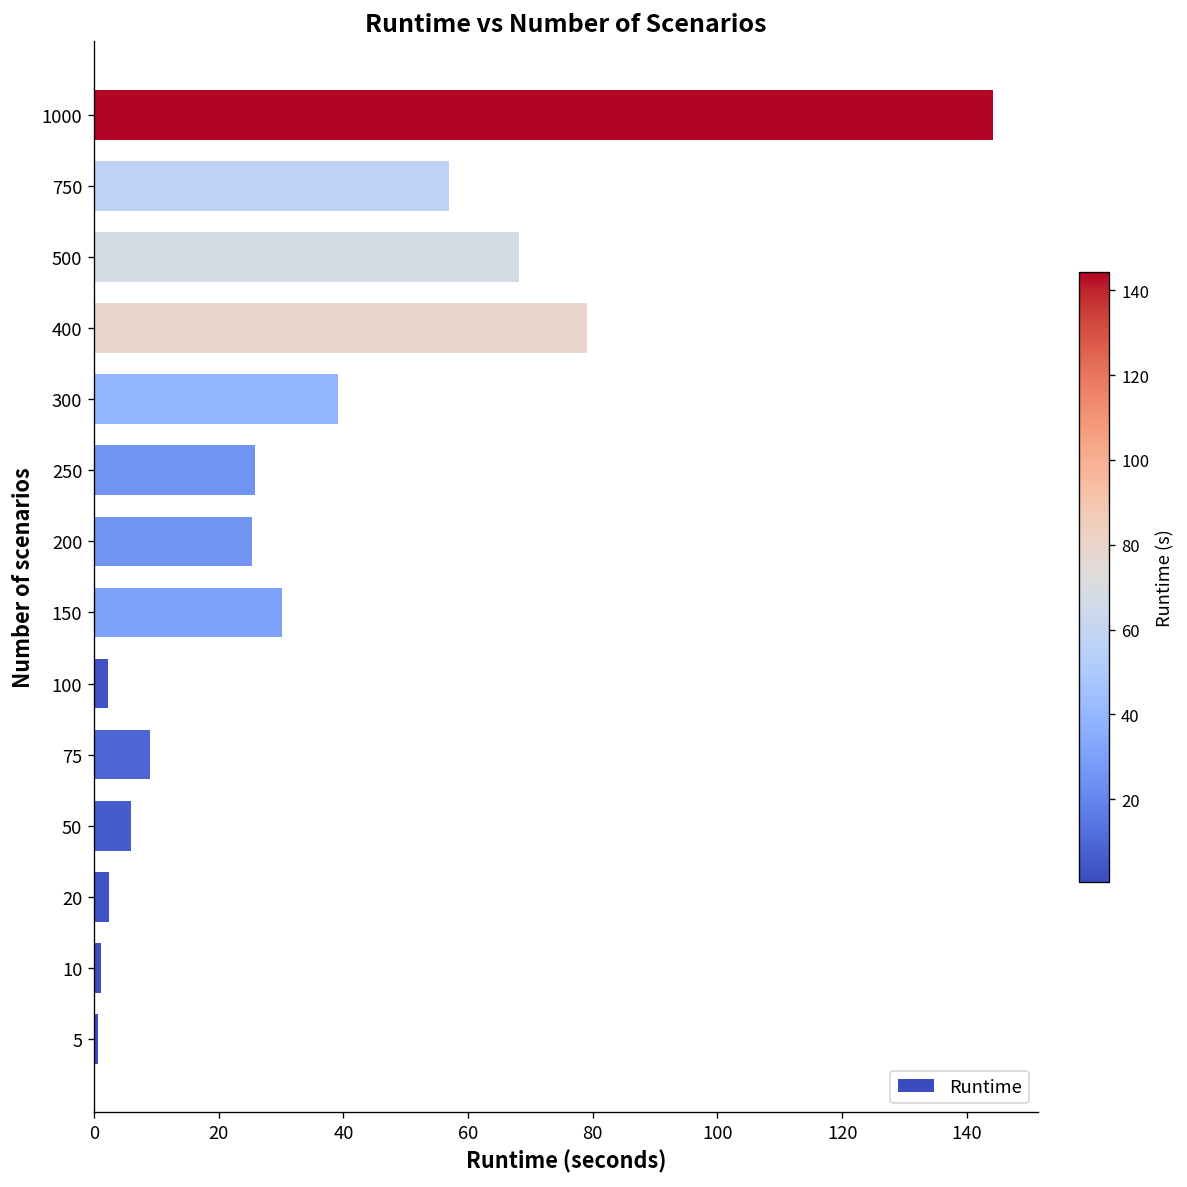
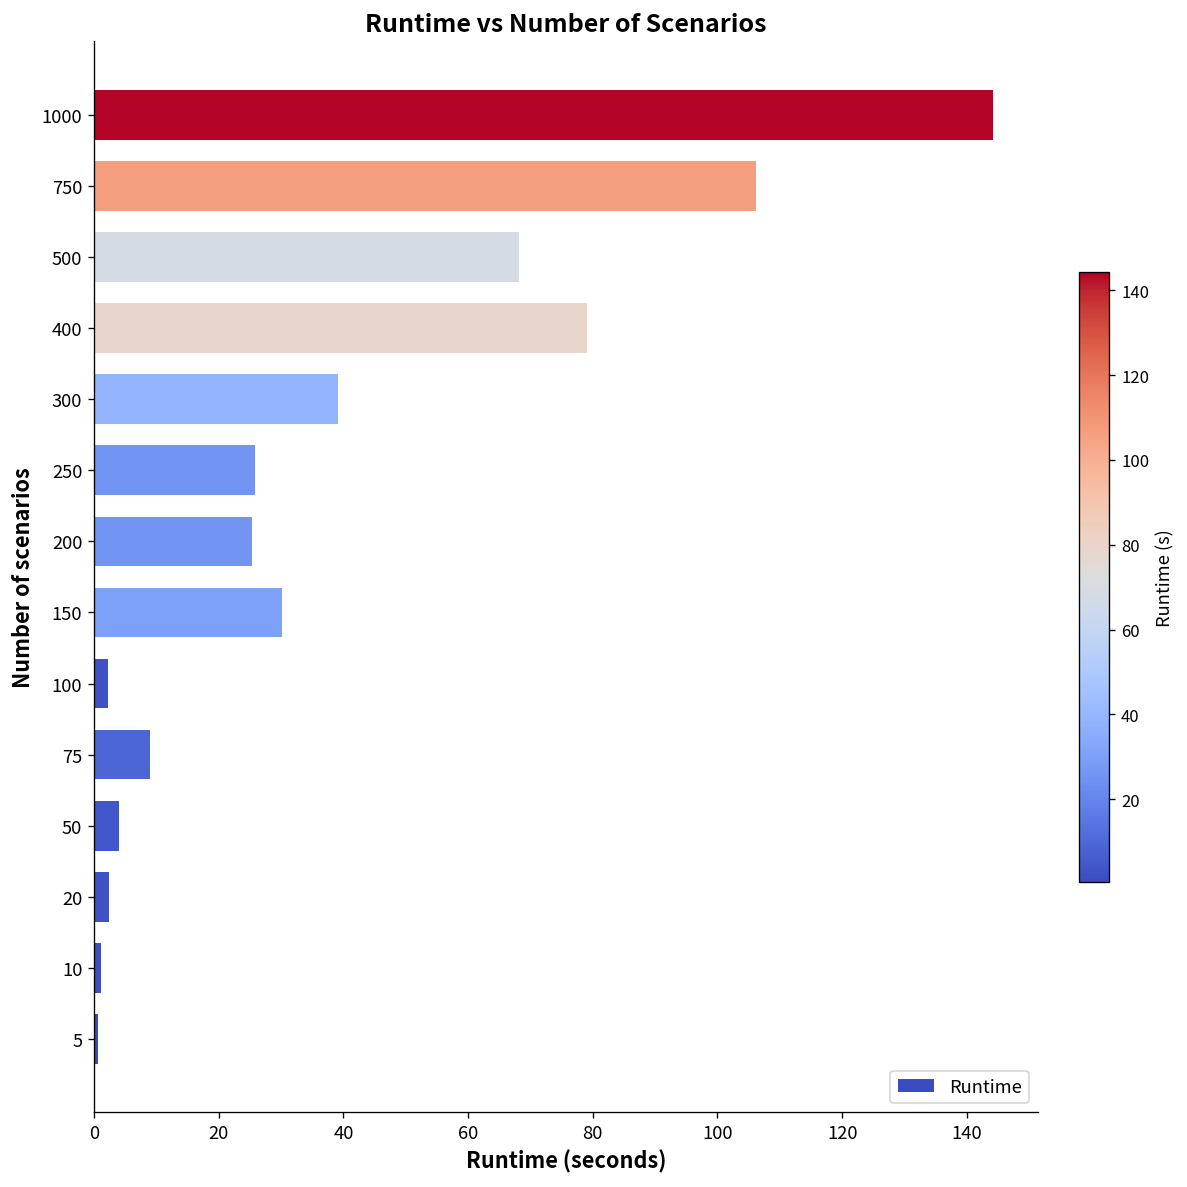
  {
    "1000": 144,
-   "750": 57,
+   "750": 106,
    "500": 68,
    "400": 79,
    "300": 39,
    "250": 26,
    "200": 25,
    "150": 30,
    "100": 2,
    "75": 9,
-   "50": 6,
+   "50": 4,
    "20": 2,
    "10": 1,
    "5": 1
  }
